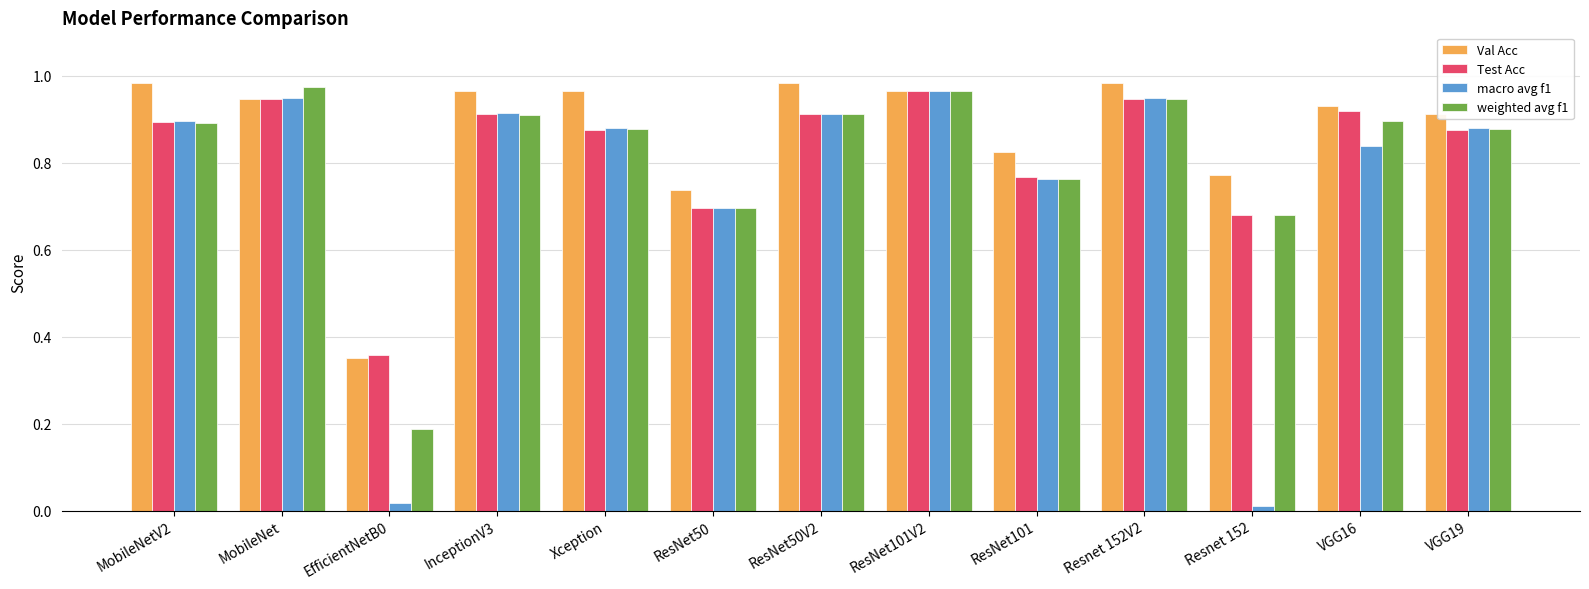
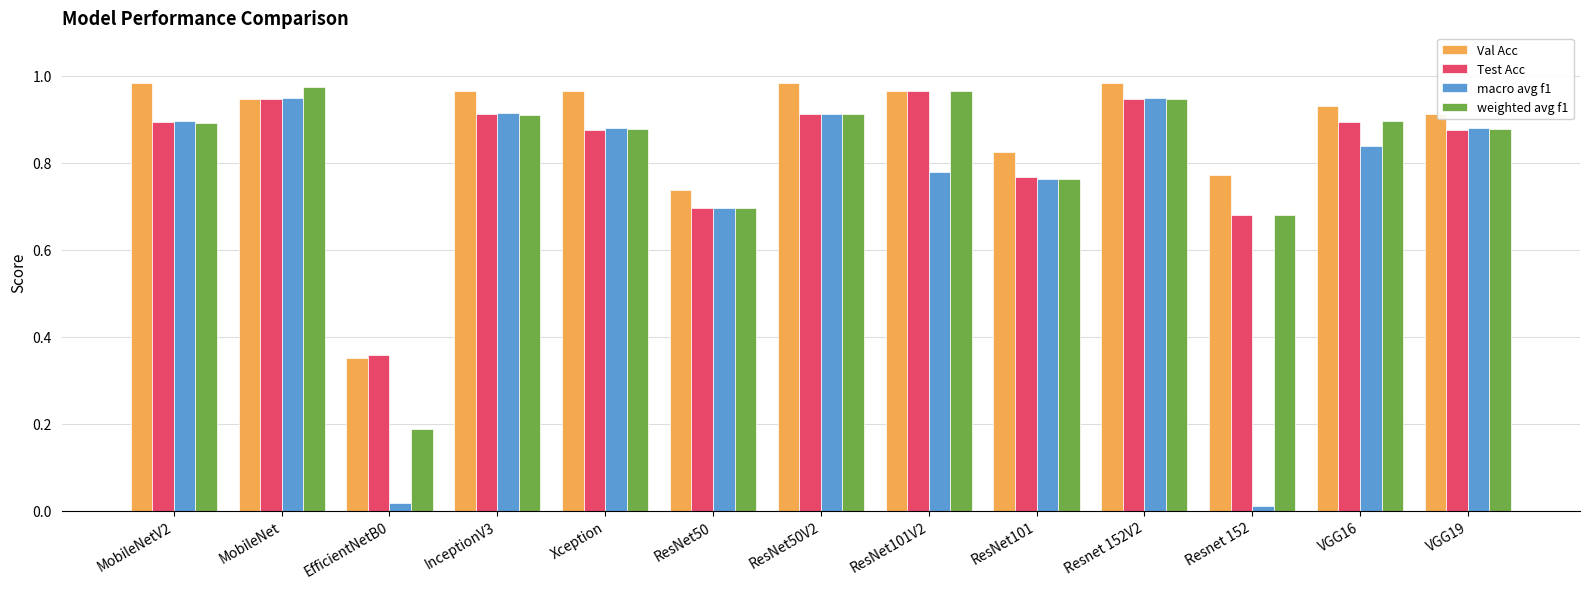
  {
    "Val Acc": {
      "MobileNetV2": 0.98,
      "MobileNet": 0.95,
      "EfficientNetB0": 0.35,
      "InceptionV3": 0.96,
      "Xception": 0.96,
      "ResNet50": 0.74,
      "ResNet50V2": 0.98,
      "ResNet101V2": 0.96,
      "ResNet101": 0.82,
      "Resnet 152V2": 0.98,
      "Resnet 152": 0.77,
      "VGG16": 0.93,
      "VGG19": 0.91
    },
    "Test Acc": {
      "MobileNetV2": 0.89,
      "MobileNet": 0.95,
      "EfficientNetB0": 0.36,
      "InceptionV3": 0.91,
      "Xception": 0.88,
      "ResNet50": 0.70,
      "ResNet50V2": 0.91,
      "ResNet101V2": 0.96,
      "ResNet101": 0.77,
      "Resnet 152V2": 0.95,
      "Resnet 152": 0.68,
-     "VGG16": 0.92,
+     "VGG16": 0.89,
      "VGG19": 0.88
    },
    "macro avg f1": {
      "MobileNetV2": 0.90,
      "MobileNet": 0.95,
      "EfficientNetB0": 0.02,
      "InceptionV3": 0.91,
      "Xception": 0.88,
      "ResNet50": 0.70,
      "ResNet50V2": 0.91,
-     "ResNet101V2": 0.97,
+     "ResNet101V2": 0.78,
      "ResNet101": 0.76,
      "Resnet 152V2": 0.95,
      "Resnet 152": 0.01,
      "VGG16": 0.84,
      "VGG19": 0.88
    },
    "weighted avg f1": {
      "MobileNetV2": 0.89,
      "MobileNet": 0.98,
      "EfficientNetB0": 0.19,
      "InceptionV3": 0.91,
      "Xception": 0.88,
      "ResNet50": 0.70,
      "ResNet50V2": 0.91,
      "ResNet101V2": 0.96,
      "ResNet101": 0.76,
      "Resnet 152V2": 0.95,
      "Resnet 152": 0.68,
      "VGG16": 0.90,
      "VGG19": 0.88
    }
  }
